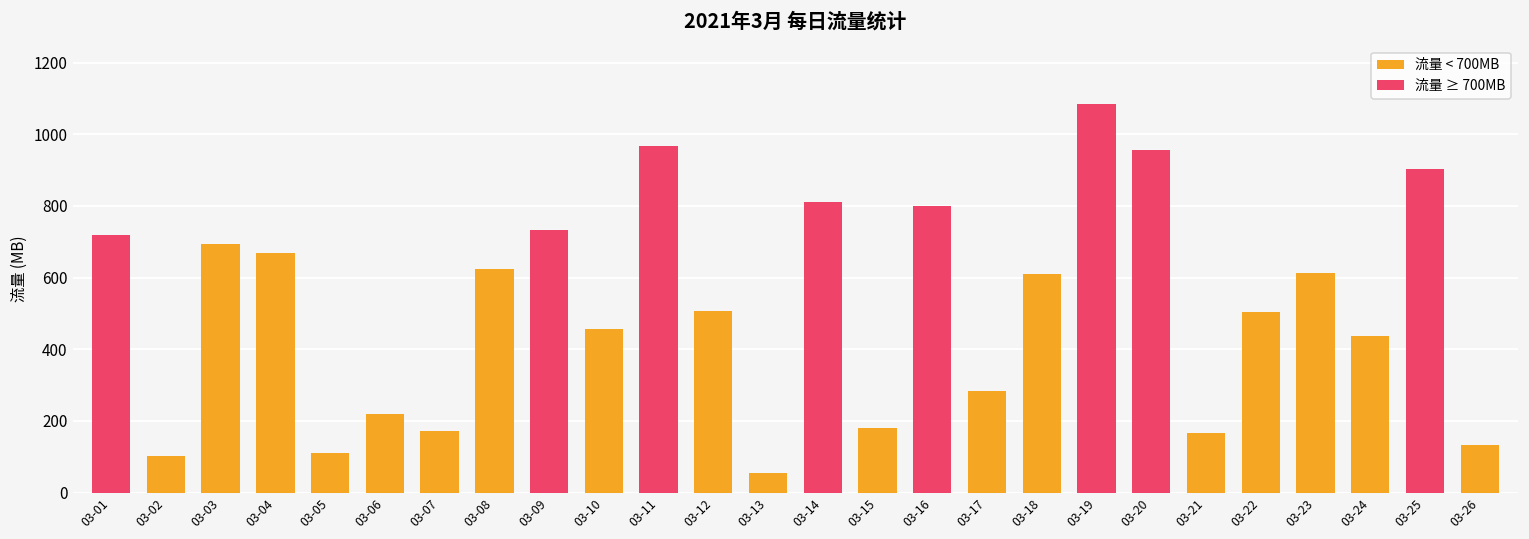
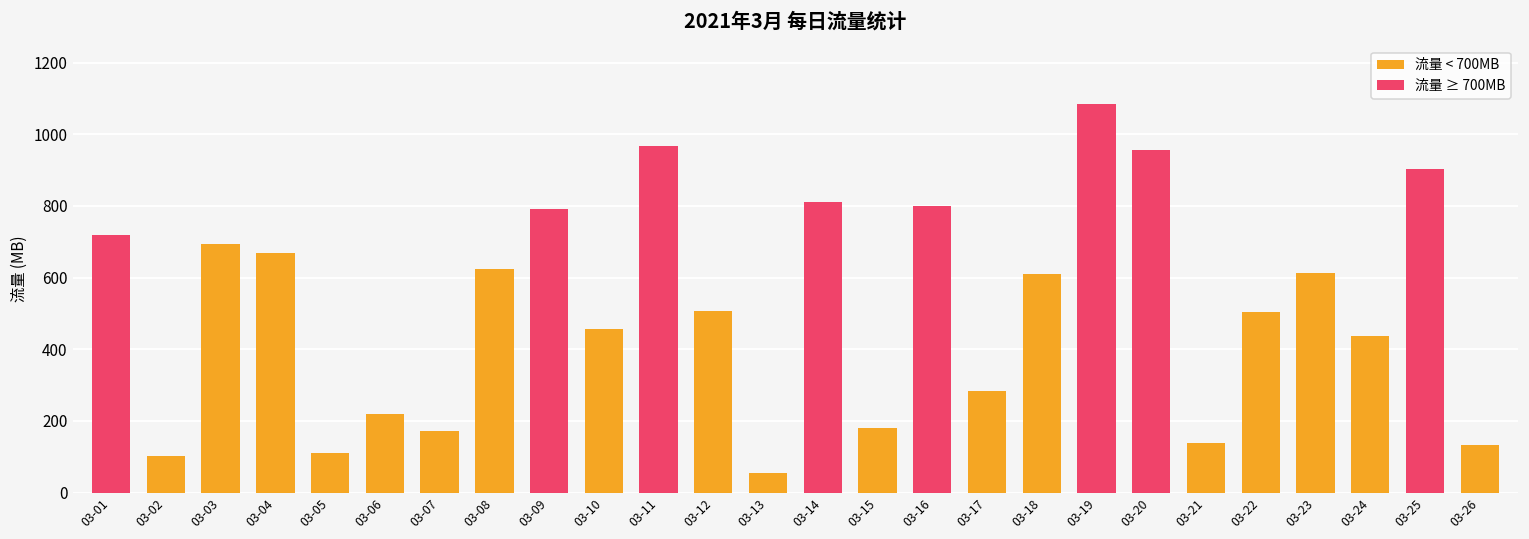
  {
    "流量 < 700MB": {
      "03-02": 100,
      "03-03": 690,
      "03-04": 670,
      "03-05": 110,
      "03-06": 220,
      "03-07": 170,
      "03-08": 630,
      "03-10": 460,
      "03-12": 510,
      "03-13": 60,
      "03-15": 180,
      "03-17": 280,
      "03-18": 610,
-     "03-21": 170,
+     "03-21": 140,
      "03-22": 500,
      "03-23": 610,
      "03-24": 440,
      "03-26": 130
    },
    "流量 ≥ 700MB": {
      "03-01": 720,
-     "03-09": 730,
+     "03-09": 790,
      "03-11": 970,
      "03-14": 810,
      "03-16": 800,
      "03-19": 1080,
      "03-20": 960,
      "03-25": 900
    }
  }
